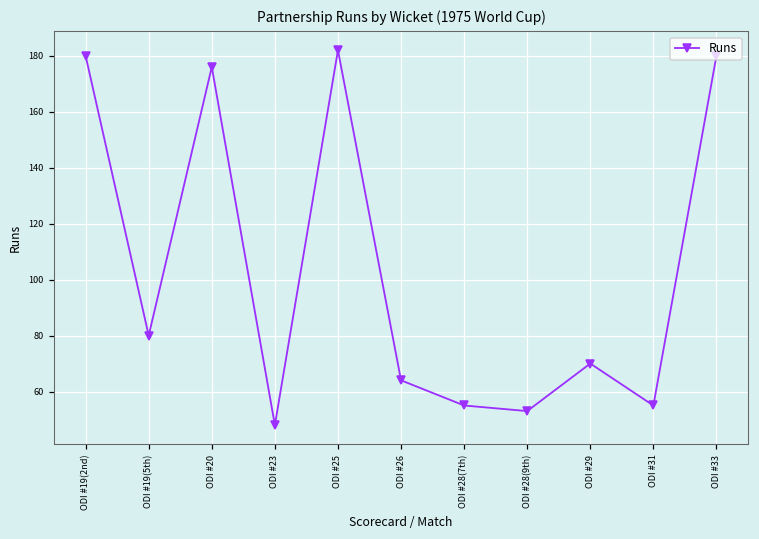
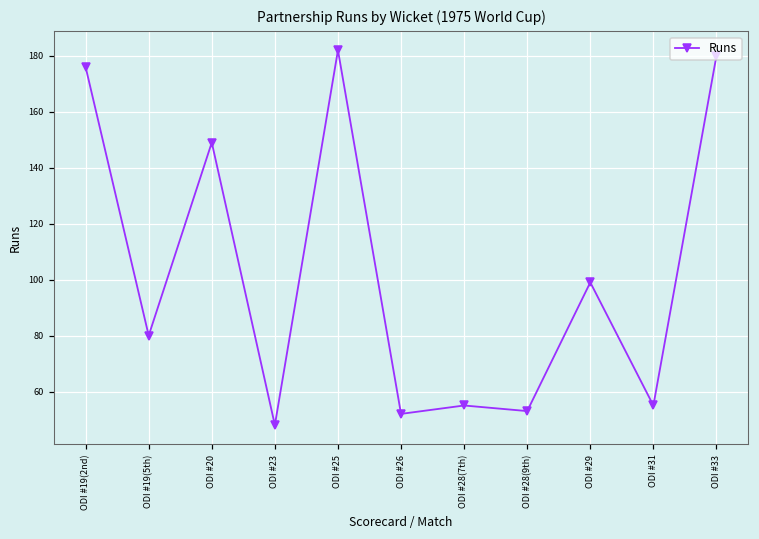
  {
-   "ODI #19(2nd)": 180,
+   "ODI #19(2nd)": 176,
    "ODI #19(5th)": 80,
-   "ODI #20": 176,
+   "ODI #20": 149,
    "ODI #23": 48,
    "ODI #25": 182,
-   "ODI #26": 64,
+   "ODI #26": 52,
    "ODI #28(7th)": 55,
    "ODI #28(9th)": 53,
-   "ODI #29": 70,
+   "ODI #29": 99,
    "ODI #31": 55
  }
